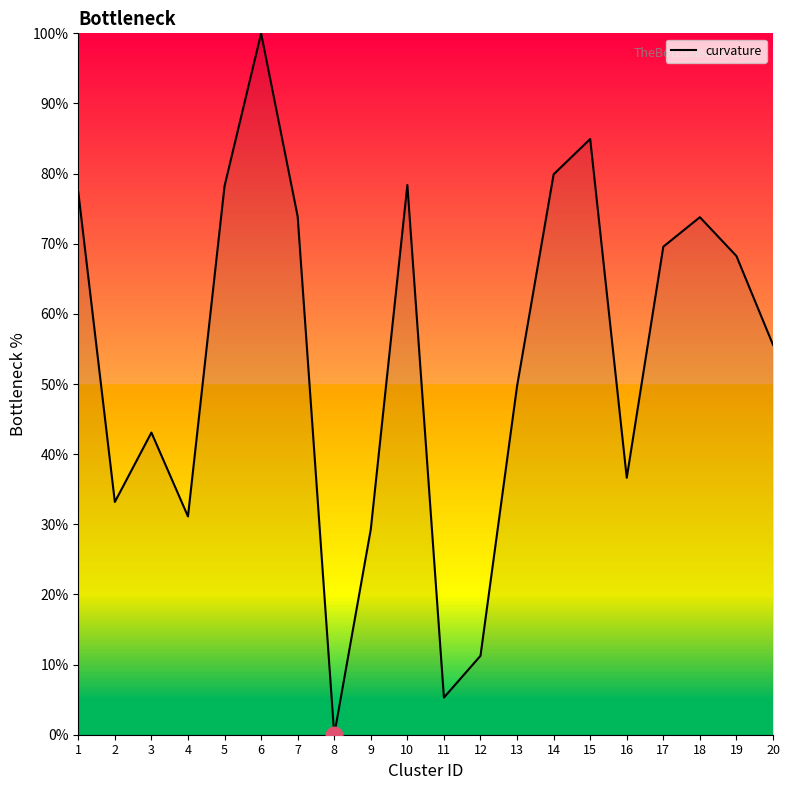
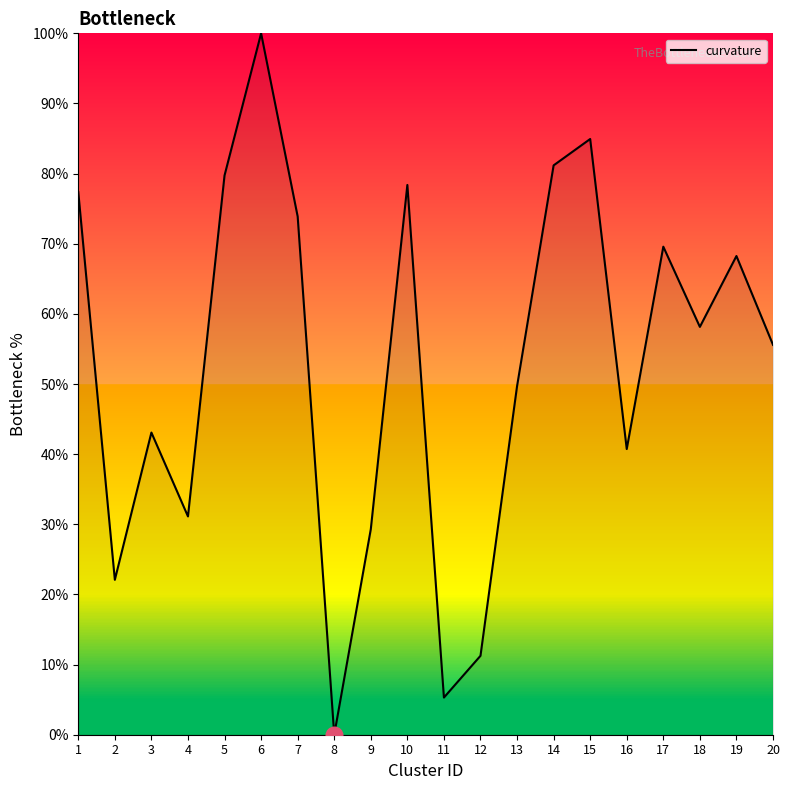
  {
    "curvature": {
      "1": "77%",
-     "2": "33%",
+     "2": "22%",
      "3": "43%",
      "4": "31%",
-     "5": "78%",
+     "5": "80%",
      "6": "100%",
      "7": "74%",
      "9": "29%",
      "10": "78%",
      "11": "5%",
      "12": "11%",
      "13": "50%",
-     "14": "80%",
+     "14": "81%",
      "15": "85%",
-     "16": "37%",
+     "16": "41%",
      "17": "70%",
-     "18": "74%",
+     "18": "58%",
      "19": "68%",
      "20": "56%"
    }
  }
